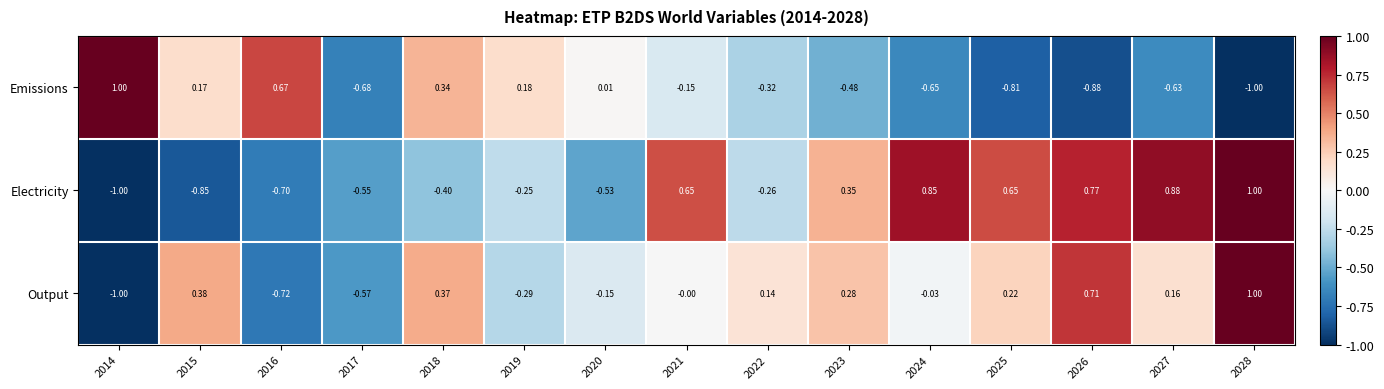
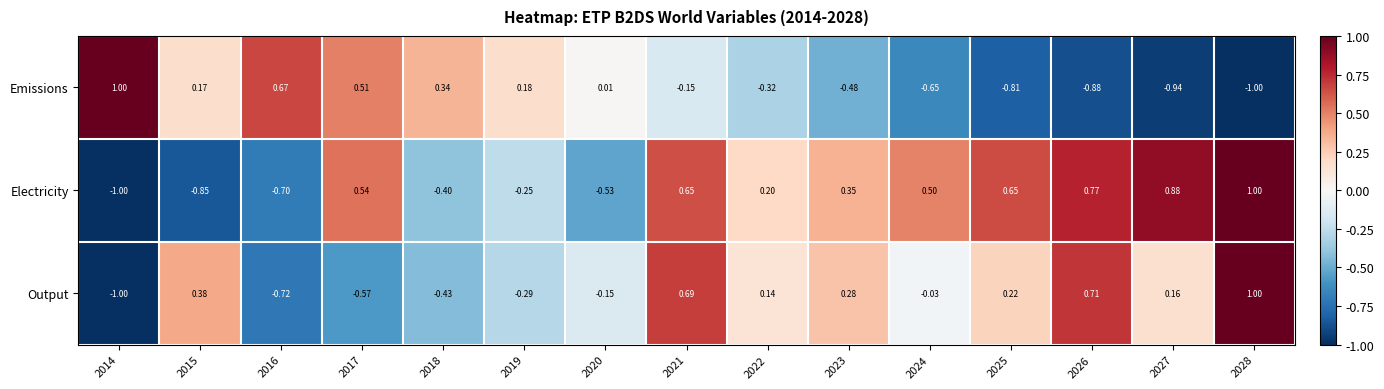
  {
    "Emissions": {
      "2014": 1.00,
      "2015": 0.17,
      "2016": 0.67,
-     "2017": -0.68,
+     "2017": 0.51,
      "2018": 0.34,
      "2019": 0.18,
      "2020": 0.01,
      "2021": -0.15,
      "2022": -0.32,
      "2023": -0.48,
      "2024": -0.65,
      "2025": -0.81,
      "2026": -0.88,
-     "2027": -0.63,
+     "2027": -0.94,
      "2028": -1.00
    },
    "Electricity": {
      "2014": -1.00,
      "2015": -0.85,
      "2016": -0.70,
-     "2017": -0.55,
+     "2017": 0.54,
      "2018": -0.40,
      "2019": -0.25,
      "2020": -0.53,
      "2021": 0.65,
-     "2022": -0.26,
+     "2022": 0.20,
      "2023": 0.35,
-     "2024": 0.85,
+     "2024": 0.50,
      "2025": 0.65,
      "2026": 0.77,
      "2027": 0.88,
      "2028": 1.00
    },
    "Output": {
      "2014": -1.00,
      "2015": 0.38,
      "2016": -0.72,
      "2017": -0.57,
-     "2018": 0.37,
+     "2018": -0.43,
      "2019": -0.29,
      "2020": -0.15,
-     "2021": -0.00,
+     "2021": 0.69,
      "2022": 0.14,
      "2023": 0.28,
      "2024": -0.03,
      "2025": 0.22,
      "2026": 0.71,
      "2027": 0.16,
      "2028": 1.00
    }
  }
